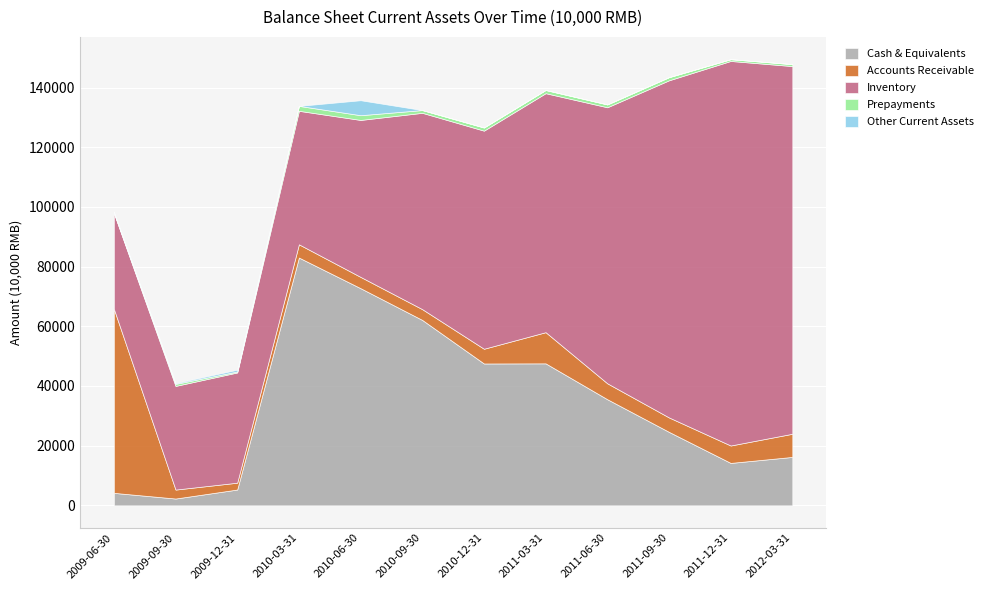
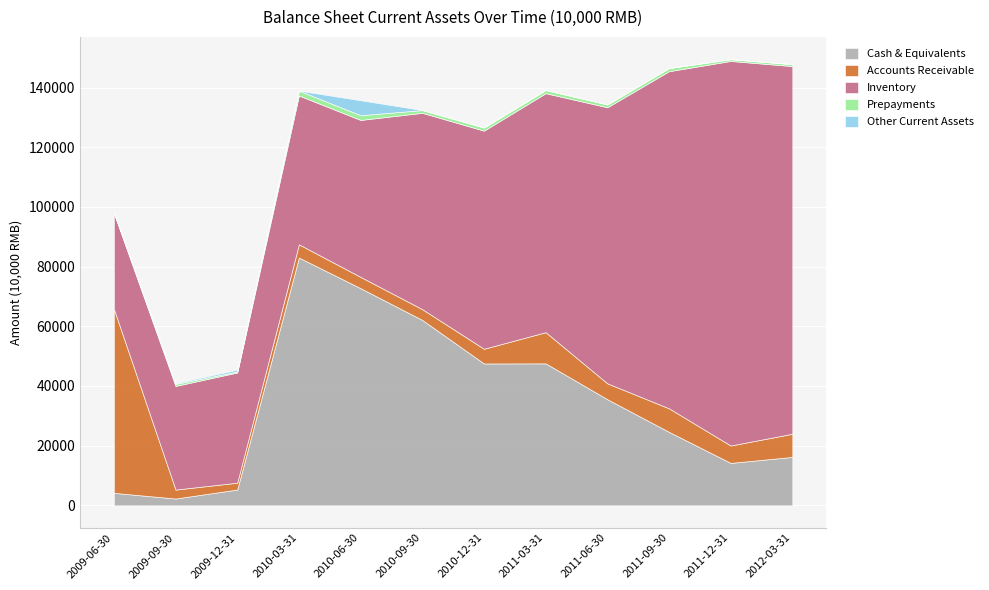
  {
    "Cash & Equivalents": {
      "2009-06-30": 4000,
      "2009-09-30": 2000,
      "2009-12-31": 5000,
      "2010-03-31": 83000,
      "2010-06-30": 73000,
      "2010-09-30": 62000,
      "2010-12-31": 48000,
      "2011-03-31": 48000,
      "2011-06-30": 36000,
      "2011-09-30": 25000,
      "2011-12-31": 14000,
      "2012-03-31": 16000
    },
    "Accounts Receivable": {
      "2009-06-30": 62000,
      "2009-09-30": 3000,
      "2009-12-31": 2000,
      "2010-03-31": 4000,
      "2010-06-30": 4000,
      "2010-09-30": 4000,
      "2010-12-31": 5000,
      "2011-03-31": 10000,
      "2011-06-30": 5000,
-     "2011-09-30": 5000,
+     "2011-09-30": 8000,
      "2011-12-31": 6000,
      "2012-03-31": 8000
    },
    "Inventory": {
-     "2010-03-31": 45000,
+     "2010-03-31": 50000,
      "2010-06-30": 53000,
      "2010-09-30": 66000,
      "2010-12-31": 73000,
      "2011-03-31": 80000,
      "2011-06-30": 92000,
      "2011-09-30": 113000
    },
    "Prepayments": {
      "2010-06-30": 2000
    },
    "Other Current Assets": {
      "2010-06-30": 5000
    }
  }
